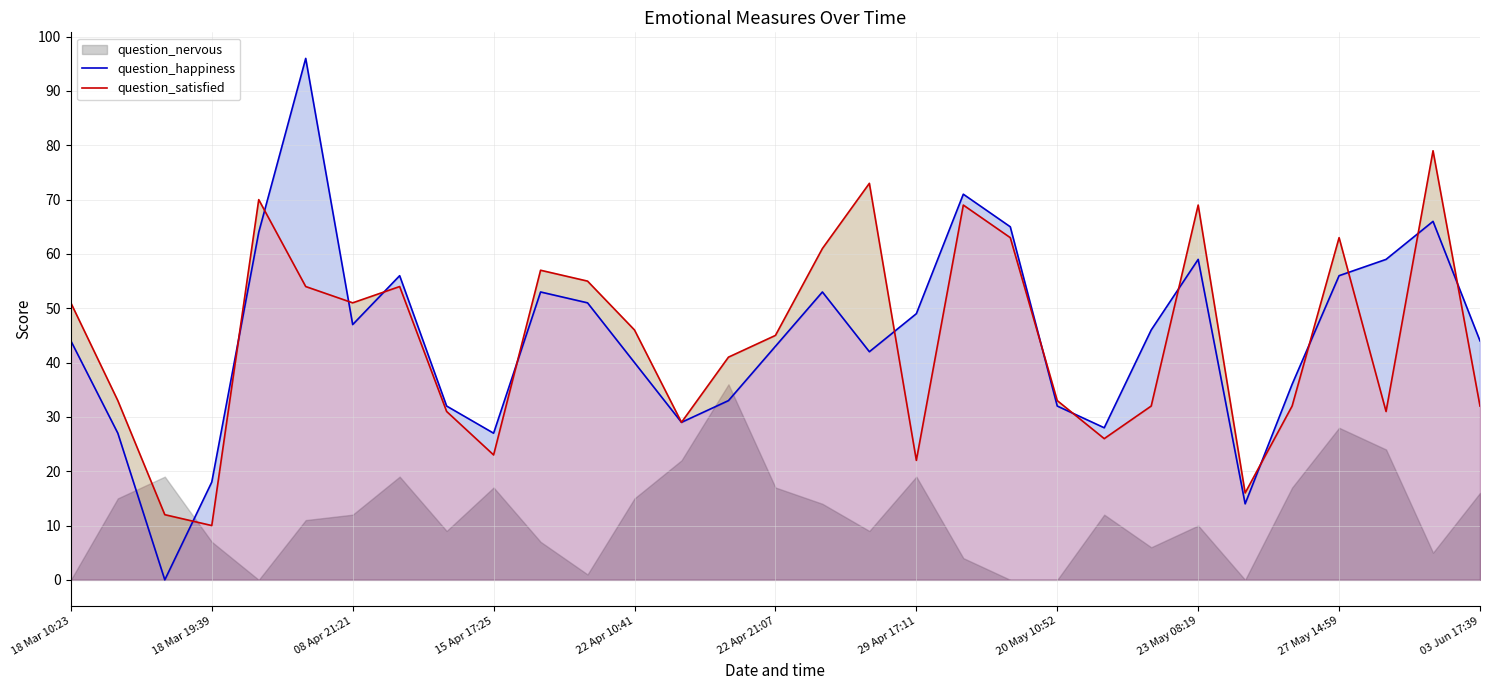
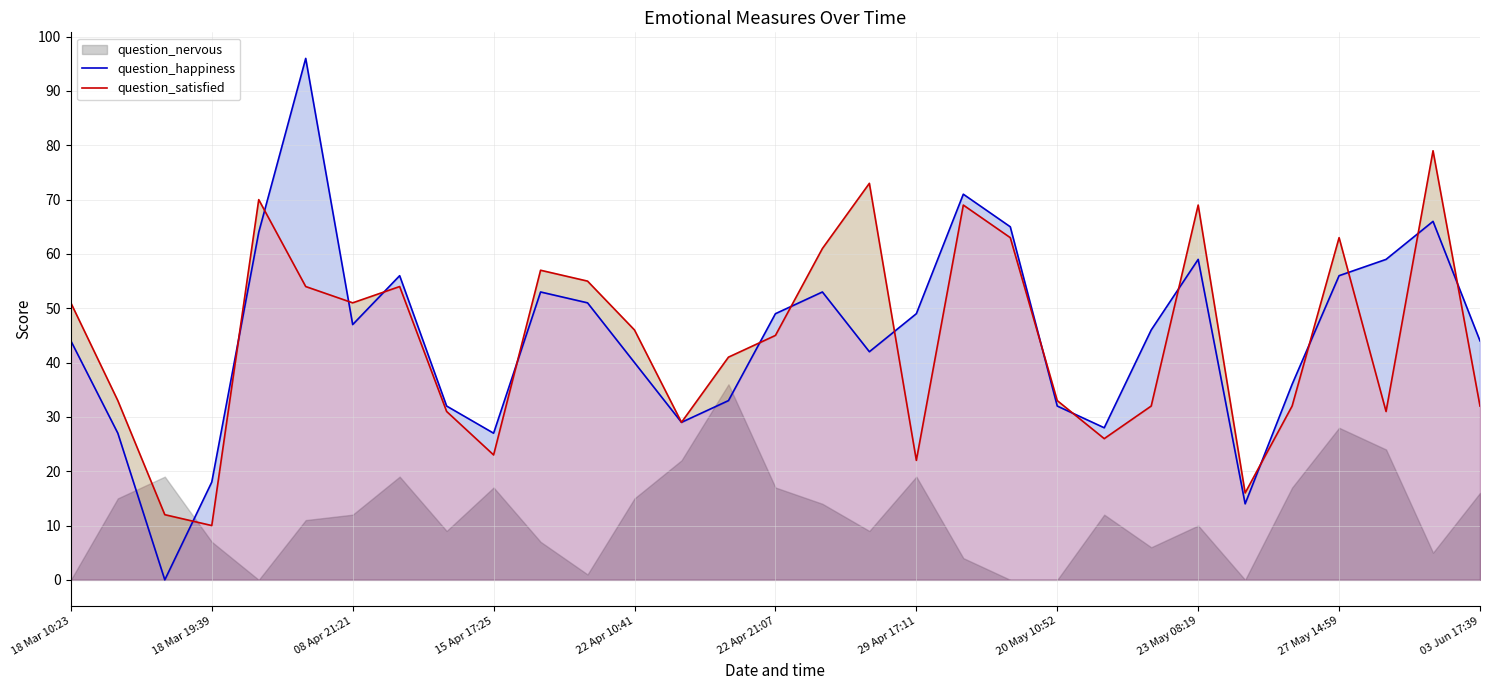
  {
    "question_happiness": {
      "18 Mar 10:23": 44,
      "18 Mar 19:39": 18,
      "08 Apr 21:21": 47,
      "15 Apr 17:25": 27,
      "22 Apr 10:41": 40,
-     "22 Apr 21:07": 43,
+     "22 Apr 21:07": 49,
      "29 Apr 17:11": 49,
      "20 May 10:52": 32,
      "23 May 08:19": 59,
      "27 May 14:59": 56,
      "03 Jun 17:39": 44
    },
    "question_satisfied": {
      "18 Mar 10:23": 51,
      "18 Mar 19:39": 10,
      "08 Apr 21:21": 51,
      "15 Apr 17:25": 23,
      "22 Apr 10:41": 46,
      "22 Apr 21:07": 45,
      "29 Apr 17:11": 22,
      "20 May 10:52": 33,
      "23 May 08:19": 69,
      "27 May 14:59": 63,
      "03 Jun 17:39": 32
    },
    "question_nervous": {
      "18 Mar 10:23": 0,
      "18 Mar 19:39": 7,
      "08 Apr 21:21": 12,
      "15 Apr 17:25": 17,
      "22 Apr 10:41": 15,
      "22 Apr 21:07": 17,
      "29 Apr 17:11": 19,
      "20 May 10:52": 0,
      "23 May 08:19": 10,
      "27 May 14:59": 28,
      "03 Jun 17:39": 16
    }
  }
